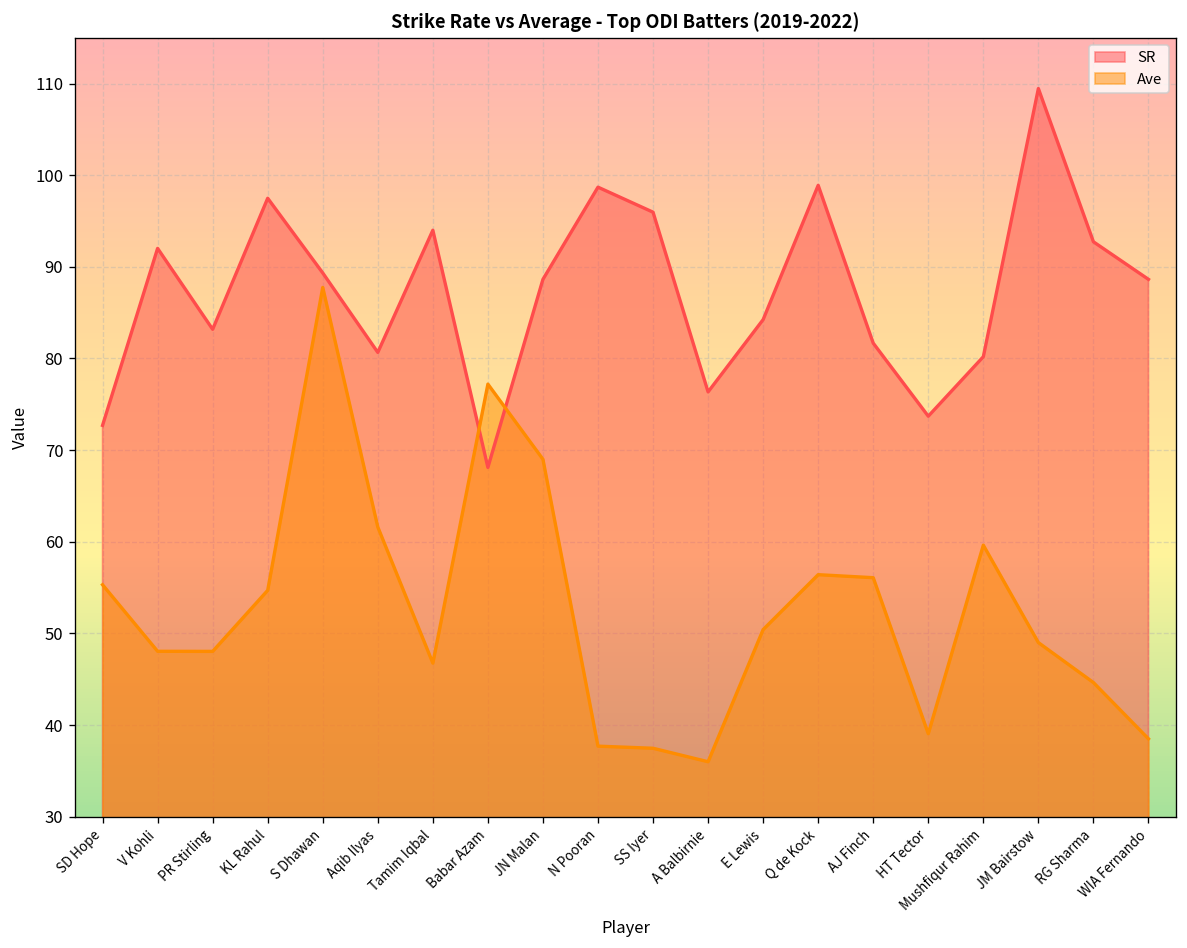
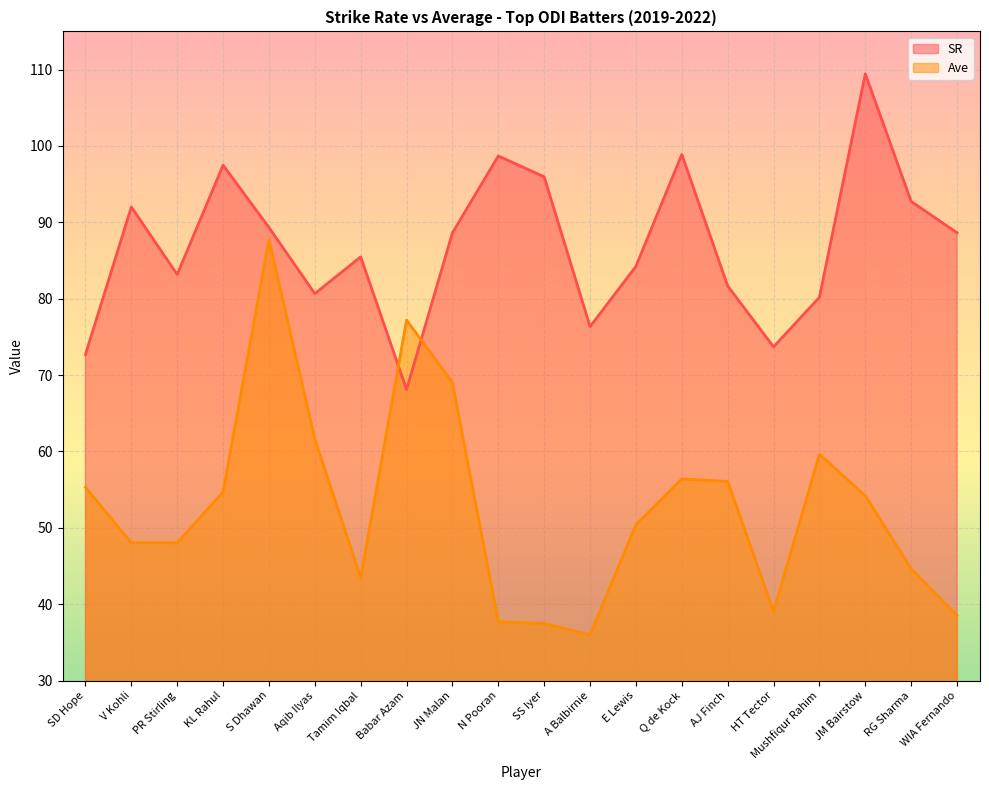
  {
    "SR": {
      "SD Hope": 73,
      "V Kohli": 92,
      "PR Stirling": 83,
      "KL Rahul": 97,
      "S Dhawan": 89,
      "Aqib Ilyas": 81,
-     "Tamim Iqbal": 94,
+     "Tamim Iqbal": 85,
      "Babar Azam": 68,
      "JN Malan": 89,
      "N Pooran": 99,
      "SS Iyer": 96,
      "A Balbirnie": 76,
      "E Lewis": 84,
      "Q de Kock": 99,
      "AJ Finch": 82,
      "HT Tector": 74,
      "Mushfiqur Rahim": 80,
      "JM Bairstow": 109,
      "RG Sharma": 93,
      "WIA Fernando": 89
    },
    "Ave": {
      "SD Hope": 55,
      "V Kohli": 48,
      "PR Stirling": 48,
      "KL Rahul": 55,
      "S Dhawan": 88,
      "Aqib Ilyas": 62,
-     "Tamim Iqbal": 47,
+     "Tamim Iqbal": 43,
      "Babar Azam": 77,
      "JN Malan": 69,
      "N Pooran": 38,
      "SS Iyer": 37,
      "A Balbirnie": 36,
      "E Lewis": 50,
      "Q de Kock": 56,
      "AJ Finch": 56,
      "HT Tector": 39,
      "Mushfiqur Rahim": 60,
-     "JM Bairstow": 49,
+     "JM Bairstow": 54,
      "RG Sharma": 45,
      "WIA Fernando": 39
    }
  }
